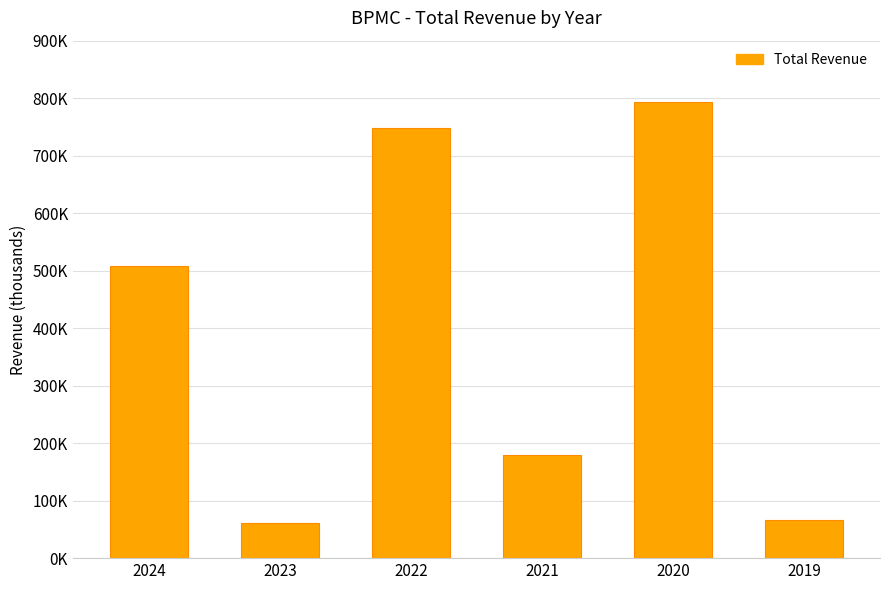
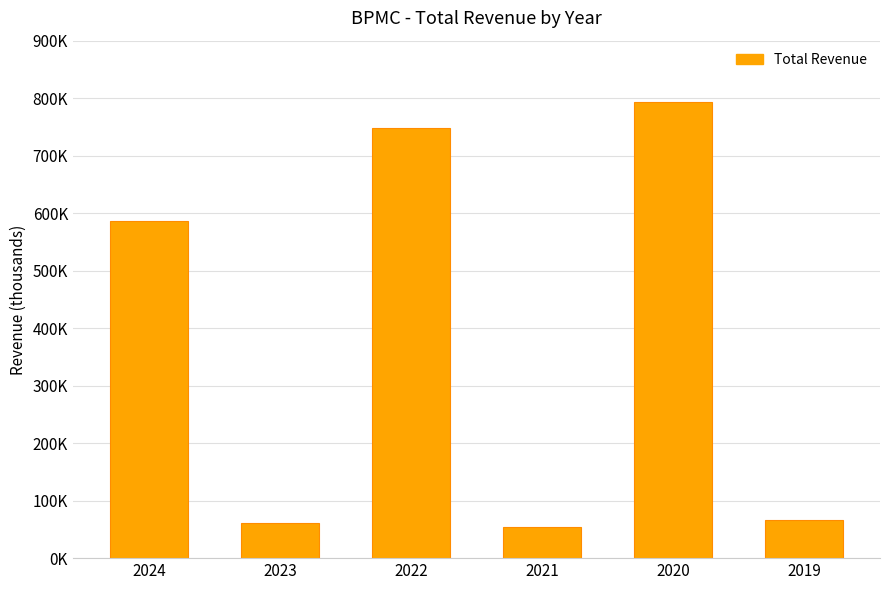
  {
-   "2024": 510000,
+   "2024": 590000,
    "2023": 60000,
    "2022": 750000,
-   "2021": 180000,
+   "2021": 50000,
    "2020": 790000,
    "2019": 70000
  }
